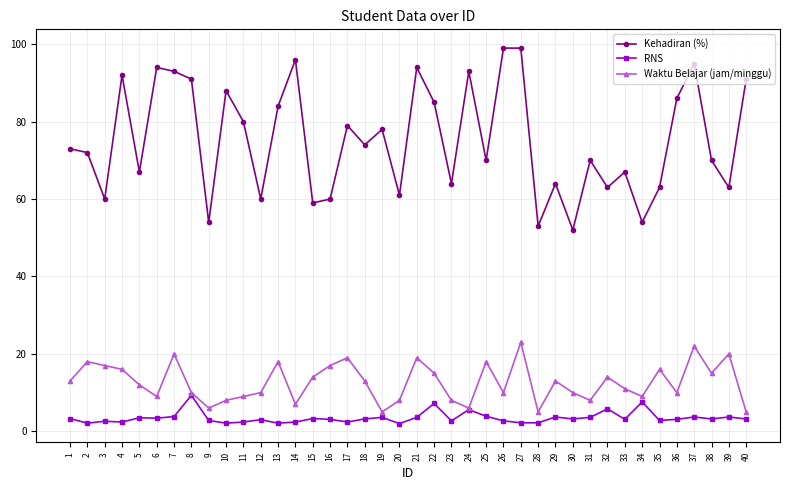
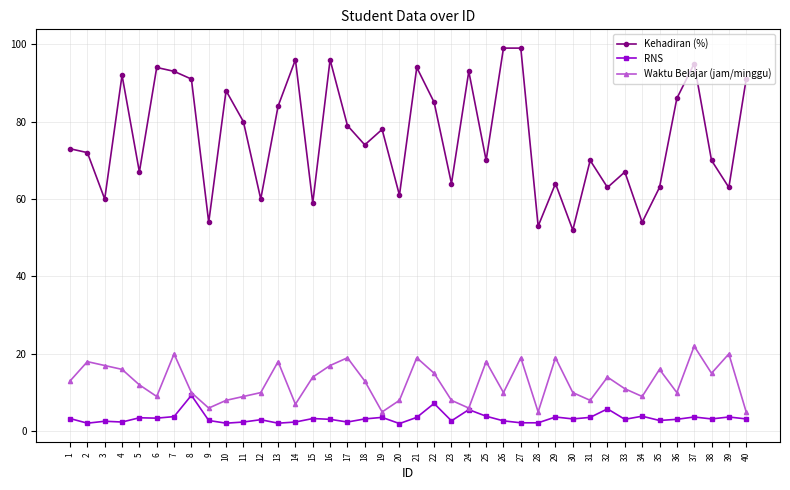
  {
    "Kehadiran (%)": {
      "1": 73,
      "2": 72,
      "3": 60,
      "4": 92,
      "5": 67,
      "6": 94,
      "7": 93,
      "8": 91,
      "9": 54,
      "10": 88,
      "11": 80,
      "12": 60,
      "13": 84,
      "14": 96,
      "15": 59,
-     "16": 60,
+     "16": 96,
      "17": 79,
      "18": 74,
      "19": 78,
      "20": 61,
      "21": 94,
      "22": 85,
      "23": 64,
      "24": 93,
      "25": 70,
      "26": 99,
      "27": 99,
      "28": 53,
      "29": 64,
      "30": 52,
      "31": 70,
      "32": 63,
      "33": 67,
      "34": 54,
      "35": 63,
      "36": 86,
      "38": 70,
      "39": 63
    },
    "RNS": {
      "1": 3,
      "2": 2,
      "3": 3,
      "4": 2,
      "5": 4,
      "6": 3,
      "7": 4,
      "8": 9,
      "9": 3,
      "10": 2,
      "11": 2,
      "12": 3,
      "13": 2,
      "14": 2,
      "15": 3,
      "16": 3,
      "17": 2,
      "18": 3,
      "19": 4,
      "20": 2,
      "21": 4,
      "22": 7,
      "23": 3,
      "25": 4,
      "26": 3,
      "27": 2,
      "28": 2,
      "29": 4,
      "30": 3,
      "31": 4,
      "32": 6,
      "33": 3,
-     "34": 8,
+     "34": 4,
      "35": 3,
      "36": 3,
      "37": 4,
      "38": 3,
      "39": 4,
      "40": 3
    },
    "Waktu Belajar (jam/minggu)": {
      "1": 13,
      "2": 18,
      "3": 17,
      "4": 16,
      "5": 12,
      "6": 9,
      "7": 20,
      "8": 10,
      "9": 6,
      "10": 8,
      "11": 9,
      "12": 10,
      "13": 18,
      "14": 7,
      "15": 14,
      "16": 17,
      "17": 19,
      "18": 13,
      "19": 5,
      "20": 8,
      "21": 19,
      "22": 15,
      "23": 8,
      "25": 18,
      "26": 10,
-     "27": 23,
+     "27": 19,
      "28": 5,
-     "29": 13,
+     "29": 19,
      "30": 10,
      "31": 8,
      "32": 14,
      "33": 11,
      "34": 9,
      "35": 16,
      "36": 10,
      "37": 22,
      "38": 15,
      "39": 20,
      "40": 5
    }
  }
